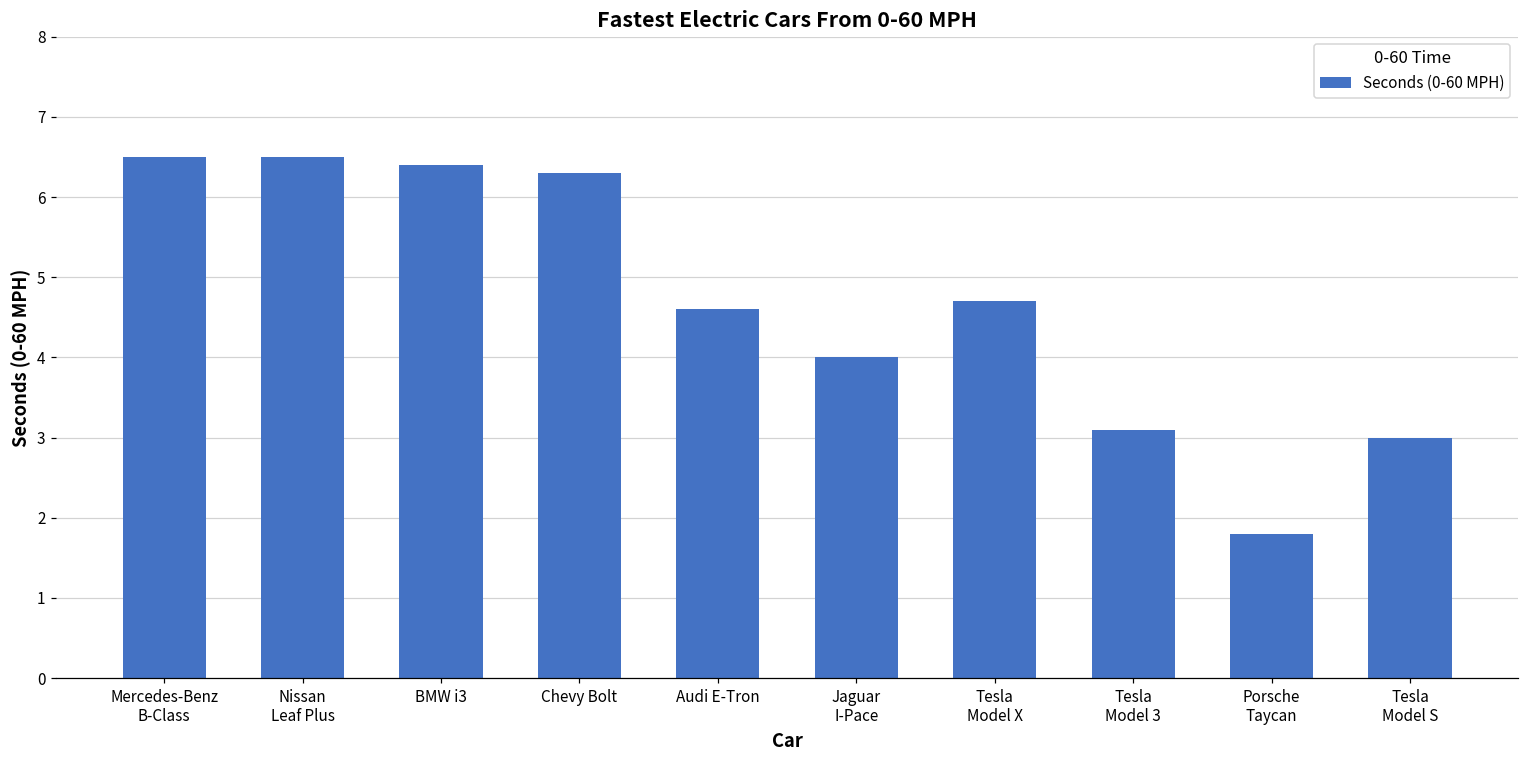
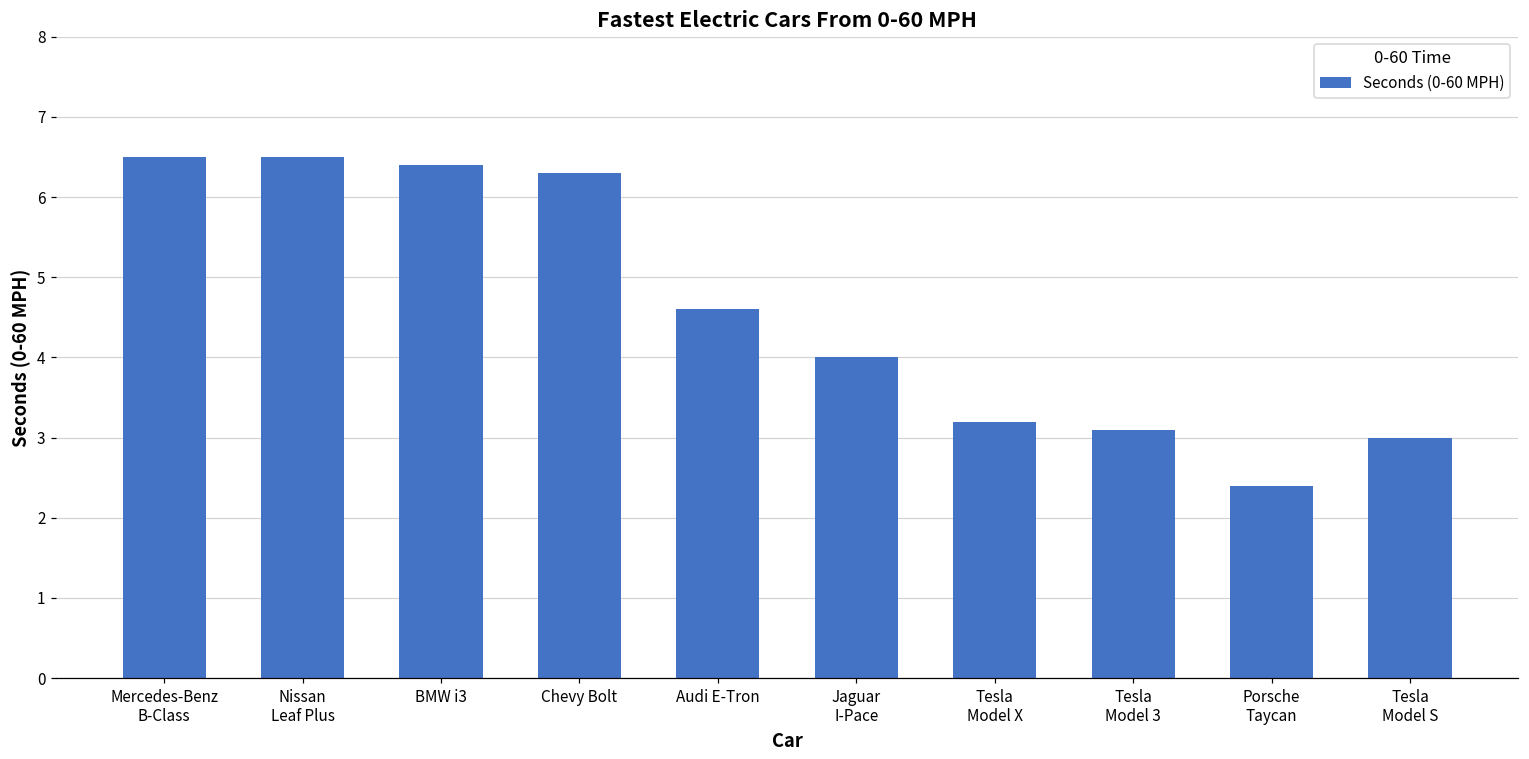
  {
    "Mercedes-Benz B-Class": 6.5,
    "Nissan Leaf Plus": 6.5,
    "BMW i3": 6.4,
    "Chevy Bolt": 6.3,
    "Audi E-Tron": 4.6,
    "Jaguar I-Pace": 4.0,
-   "Tesla Model X": 4.7,
+   "Tesla Model X": 3.2,
    "Tesla Model 3": 3.1,
-   "Porsche Taycan": 1.8,
+   "Porsche Taycan": 2.4,
    "Tesla Model S": 3.0
  }
